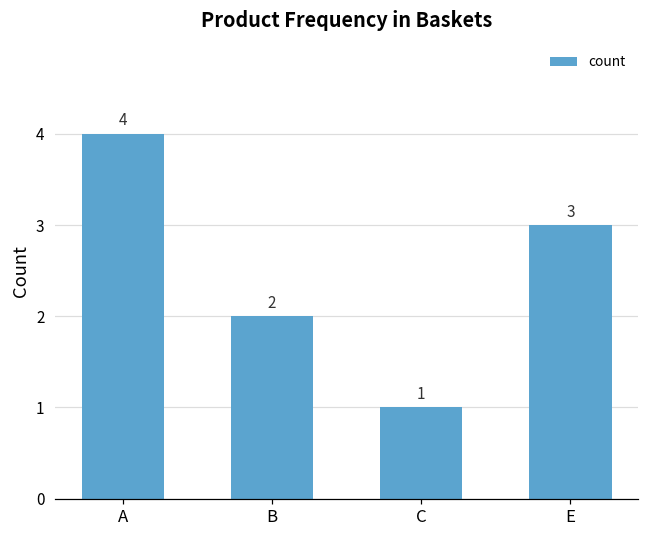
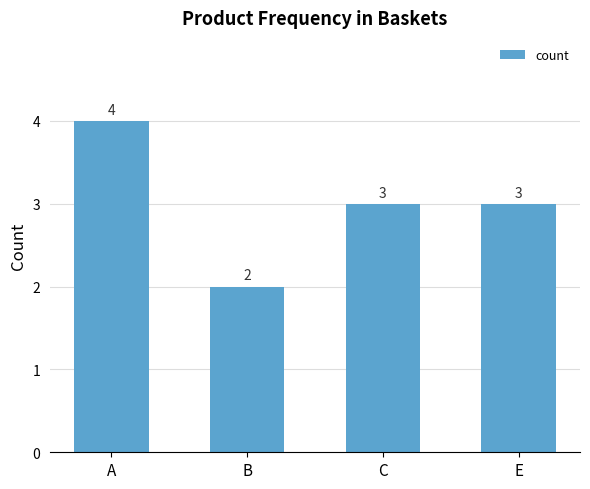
  {
    "A": 4,
    "B": 2,
-   "C": 1,
+   "C": 3,
    "E": 3
  }
